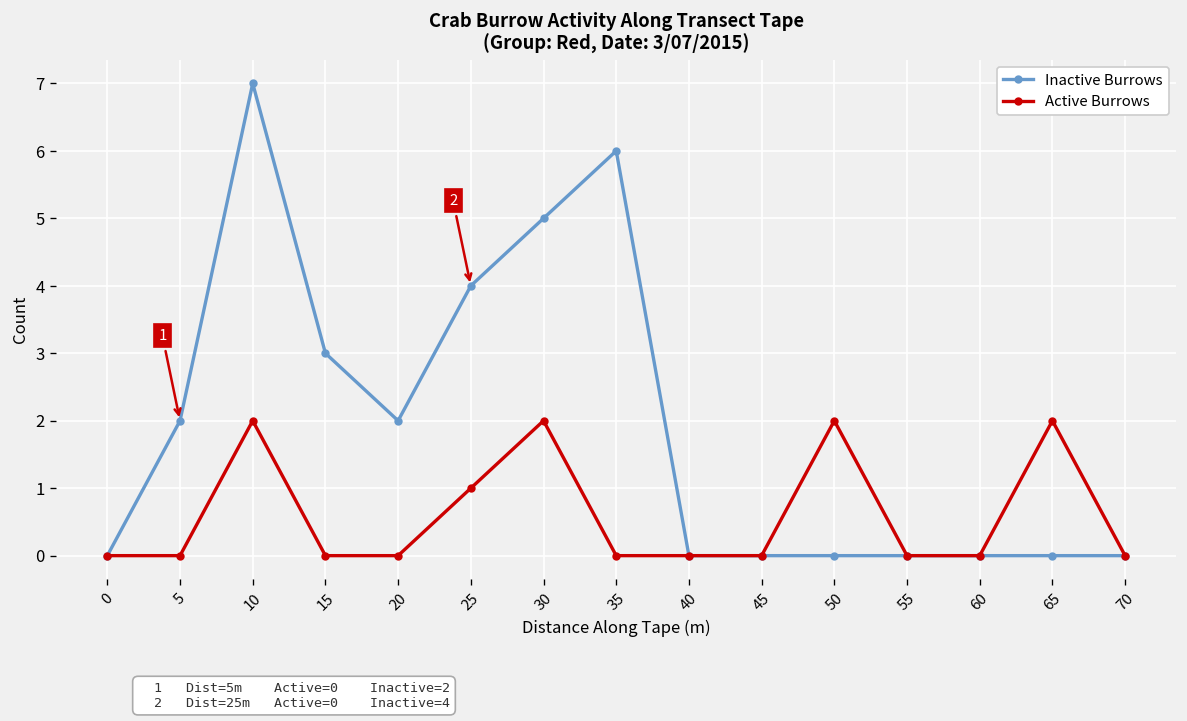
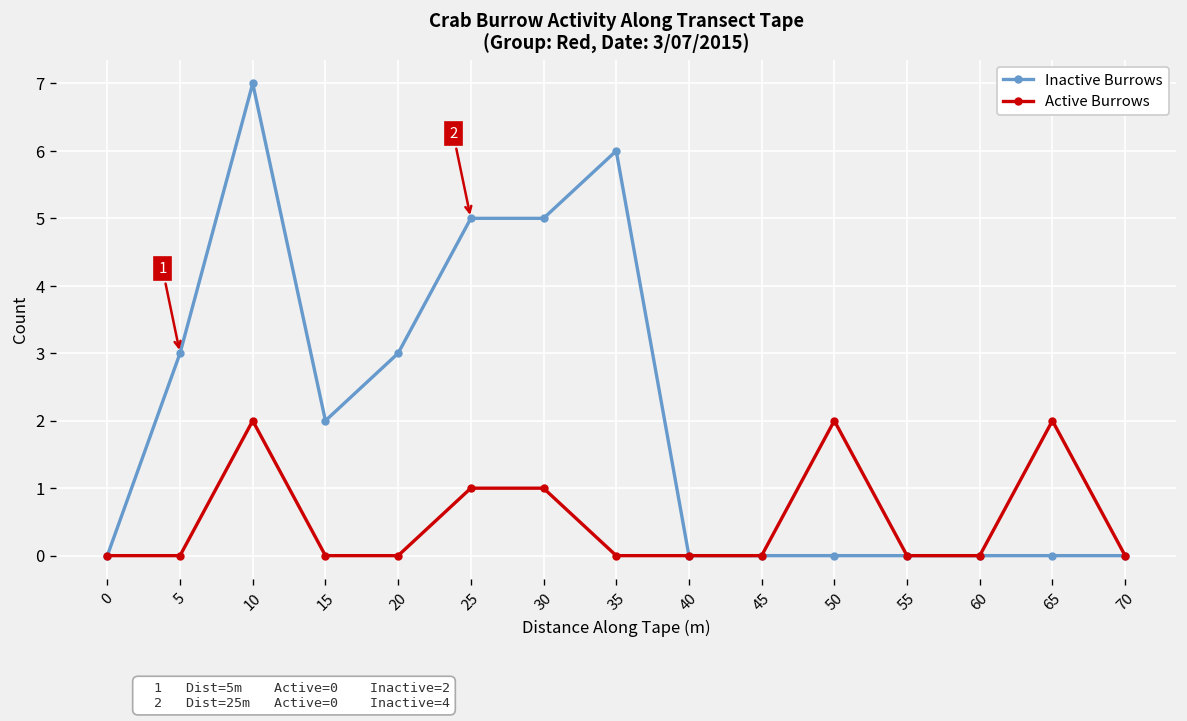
  {
    "Inactive Burrows": {
-     "5": 2,
+     "5": 3,
      "10": 7,
-     "15": 3,
-     "20": 2,
-     "25": 4,
+     "15": 2,
+     "20": 3,
+     "25": 5,
      "30": 5,
      "35": 6,
      "50": 0,
      "65": 0
    },
    "Active Burrows": {
      "5": 0,
      "10": 2,
      "15": 0,
      "20": 0,
      "25": 1,
-     "30": 2,
+     "30": 1,
      "35": 0,
      "50": 2,
      "65": 2
    }
  }
